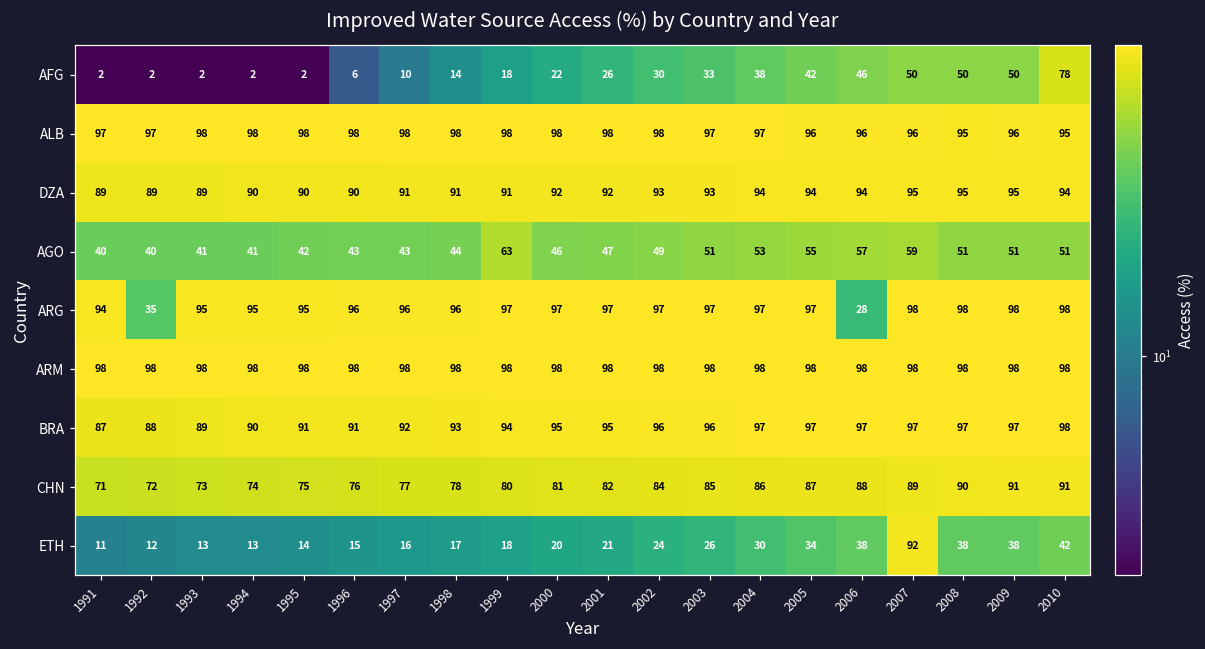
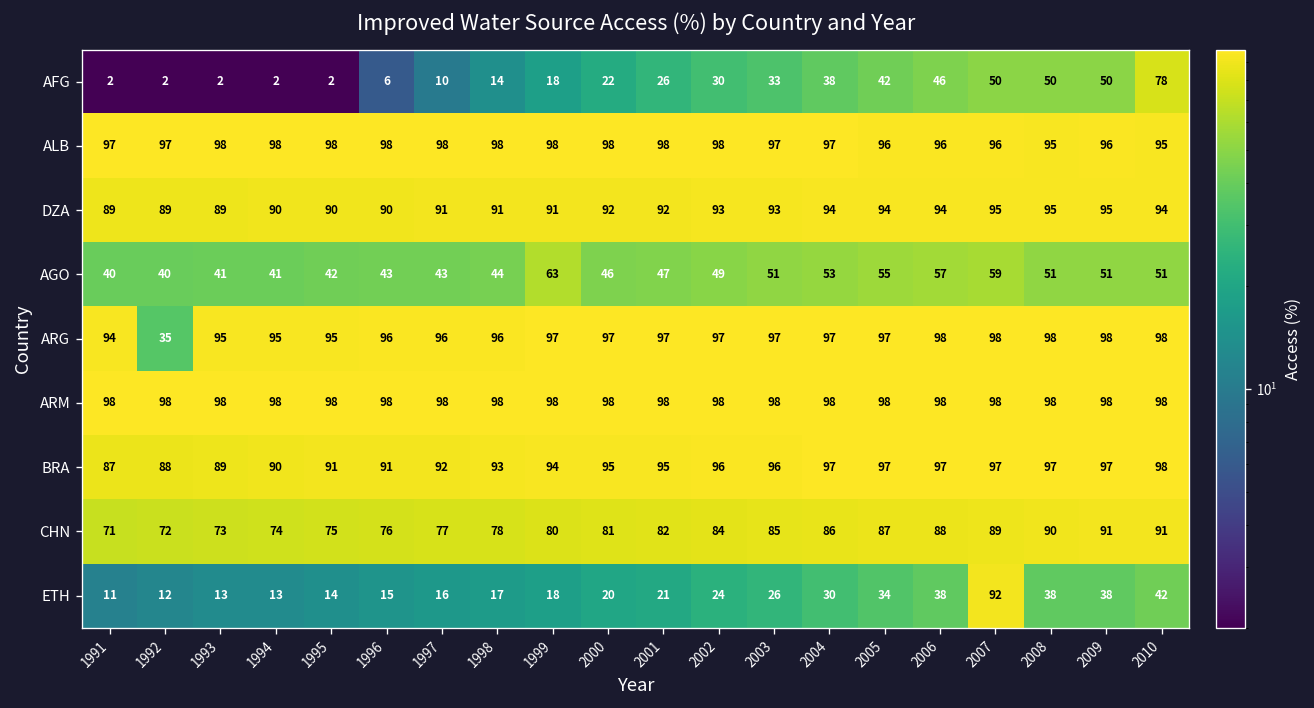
  {
    "AFG": {
      "1991": 2,
      "1992": 2,
      "1993": 2,
      "1994": 2,
      "1995": 2,
      "1996": 6,
      "1997": 10,
      "1998": 14,
      "1999": 18,
      "2000": 22,
      "2001": 26,
      "2002": 30,
      "2003": 33,
      "2004": 38,
      "2005": 42,
      "2006": 46,
      "2007": 50,
      "2008": 50,
      "2009": 50,
      "2010": 78
    },
    "ALB": {
      "1991": 97,
      "1992": 97,
      "1993": 98,
      "1994": 98,
      "1995": 98,
      "1996": 98,
      "1997": 98,
      "1998": 98,
      "1999": 98,
      "2000": 98,
      "2001": 98,
      "2002": 98,
      "2003": 97,
      "2004": 97,
      "2005": 96,
      "2006": 96,
      "2007": 96,
      "2008": 95,
      "2009": 96,
      "2010": 95
    },
    "DZA": {
      "1991": 89,
      "1992": 89,
      "1993": 89,
      "1994": 90,
      "1995": 90,
      "1996": 90,
      "1997": 91,
      "1998": 91,
      "1999": 91,
      "2000": 92,
      "2001": 92,
      "2002": 93,
      "2003": 93,
      "2004": 94,
      "2005": 94,
      "2006": 94,
      "2007": 95,
      "2008": 95,
      "2009": 95,
      "2010": 94
    },
    "AGO": {
      "1991": 40,
      "1992": 40,
      "1993": 41,
      "1994": 41,
      "1995": 42,
      "1996": 43,
      "1997": 43,
      "1998": 44,
      "1999": 63,
      "2000": 46,
      "2001": 47,
      "2002": 49,
      "2003": 51,
      "2004": 53,
      "2005": 55,
      "2006": 57,
      "2007": 59,
      "2008": 51,
      "2009": 51,
      "2010": 51
    },
    "ARG": {
      "1991": 94,
      "1992": 35,
      "1993": 95,
      "1994": 95,
      "1995": 95,
      "1996": 96,
      "1997": 96,
      "1998": 96,
      "1999": 97,
      "2000": 97,
      "2001": 97,
      "2002": 97,
      "2003": 97,
      "2004": 97,
      "2005": 97,
-     "2006": 28,
+     "2006": 98,
      "2007": 98,
      "2008": 98,
      "2009": 98,
      "2010": 98
    },
    "ARM": {
      "1991": 98,
      "1992": 98,
      "1993": 98,
      "1994": 98,
      "1995": 98,
      "1996": 98,
      "1997": 98,
      "1998": 98,
      "1999": 98,
      "2000": 98,
      "2001": 98,
      "2002": 98,
      "2003": 98,
      "2004": 98,
      "2005": 98,
      "2006": 98,
      "2007": 98,
      "2008": 98,
      "2009": 98,
      "2010": 98
    },
    "BRA": {
      "1991": 87,
      "1992": 88,
      "1993": 89,
      "1994": 90,
      "1995": 91,
      "1996": 91,
      "1997": 92,
      "1998": 93,
      "1999": 94,
      "2000": 95,
      "2001": 95,
      "2002": 96,
      "2003": 96,
      "2004": 97,
      "2005": 97,
      "2006": 97,
      "2007": 97,
      "2008": 97,
      "2009": 97,
      "2010": 98
    },
    "CHN": {
      "1991": 71,
      "1992": 72,
      "1993": 73,
      "1994": 74,
      "1995": 75,
      "1996": 76,
      "1997": 77,
      "1998": 78,
      "1999": 80,
      "2000": 81,
      "2001": 82,
      "2002": 84,
      "2003": 85,
      "2004": 86,
      "2005": 87,
      "2006": 88,
      "2007": 89,
      "2008": 90,
      "2009": 91,
      "2010": 91
    },
    "ETH": {
      "1991": 11,
      "1992": 12,
      "1993": 13,
      "1994": 13,
      "1995": 14,
      "1996": 15,
      "1997": 16,
      "1998": 17,
      "1999": 18,
      "2000": 20,
      "2001": 21,
      "2002": 24,
      "2003": 26,
      "2004": 30,
      "2005": 34,
      "2006": 38,
      "2007": 92,
      "2008": 38,
      "2009": 38,
      "2010": 42
    }
  }
